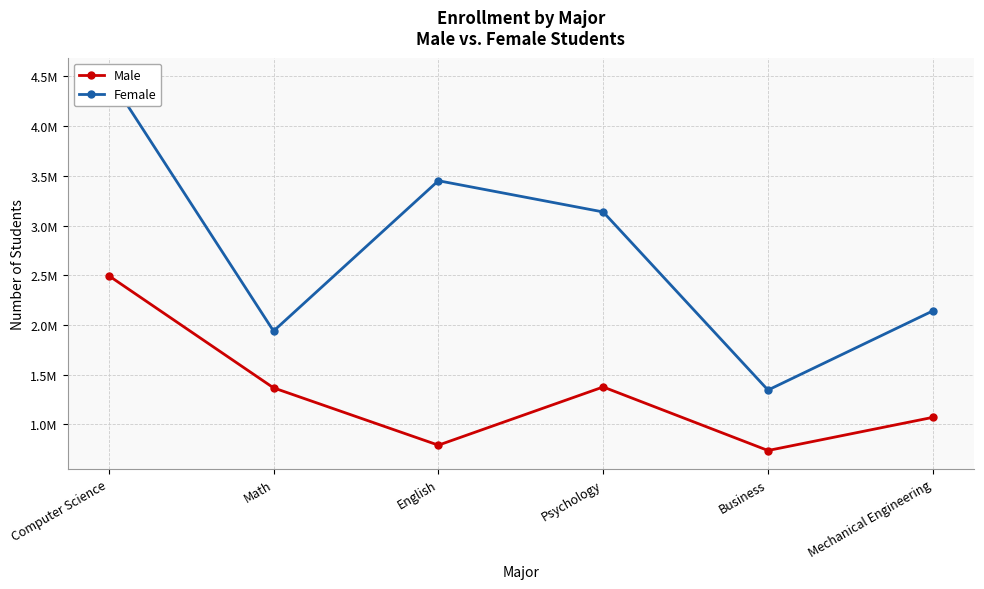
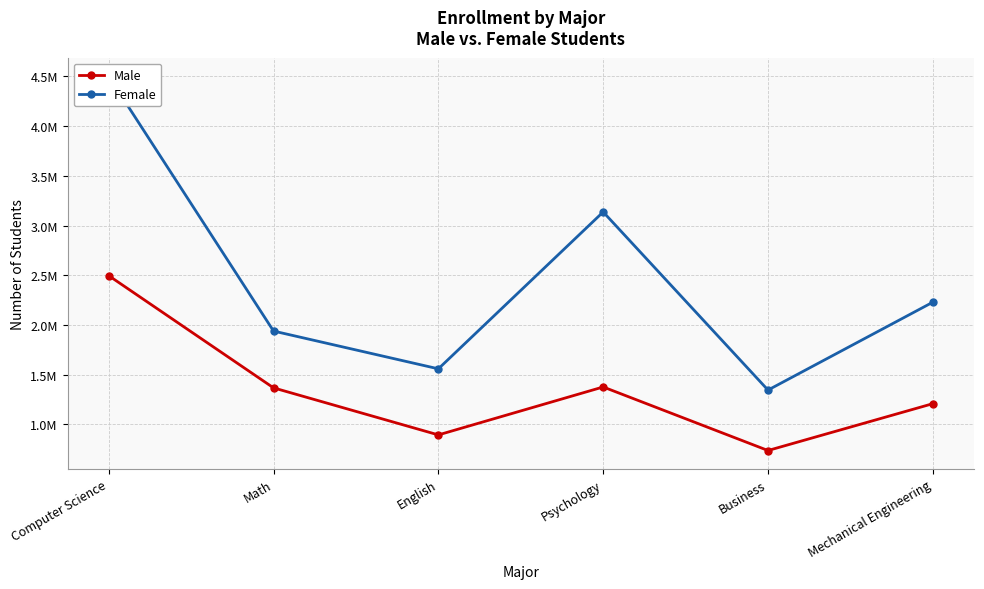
  {
    "Male": {
      "Computer Science": 2500000,
      "Math": 1400000,
-     "English": 800000,
+     "English": 900000,
      "Psychology": 1400000,
      "Business": 700000,
-     "Mechanical Engineering": 1100000
+     "Mechanical Engineering": 1200000
    },
    "Female": {
      "Math": 1900000,
-     "English": 3500000,
+     "English": 1600000,
      "Psychology": 3100000,
      "Business": 1300000,
-     "Mechanical Engineering": 2100000
+     "Mechanical Engineering": 2200000
    }
  }
